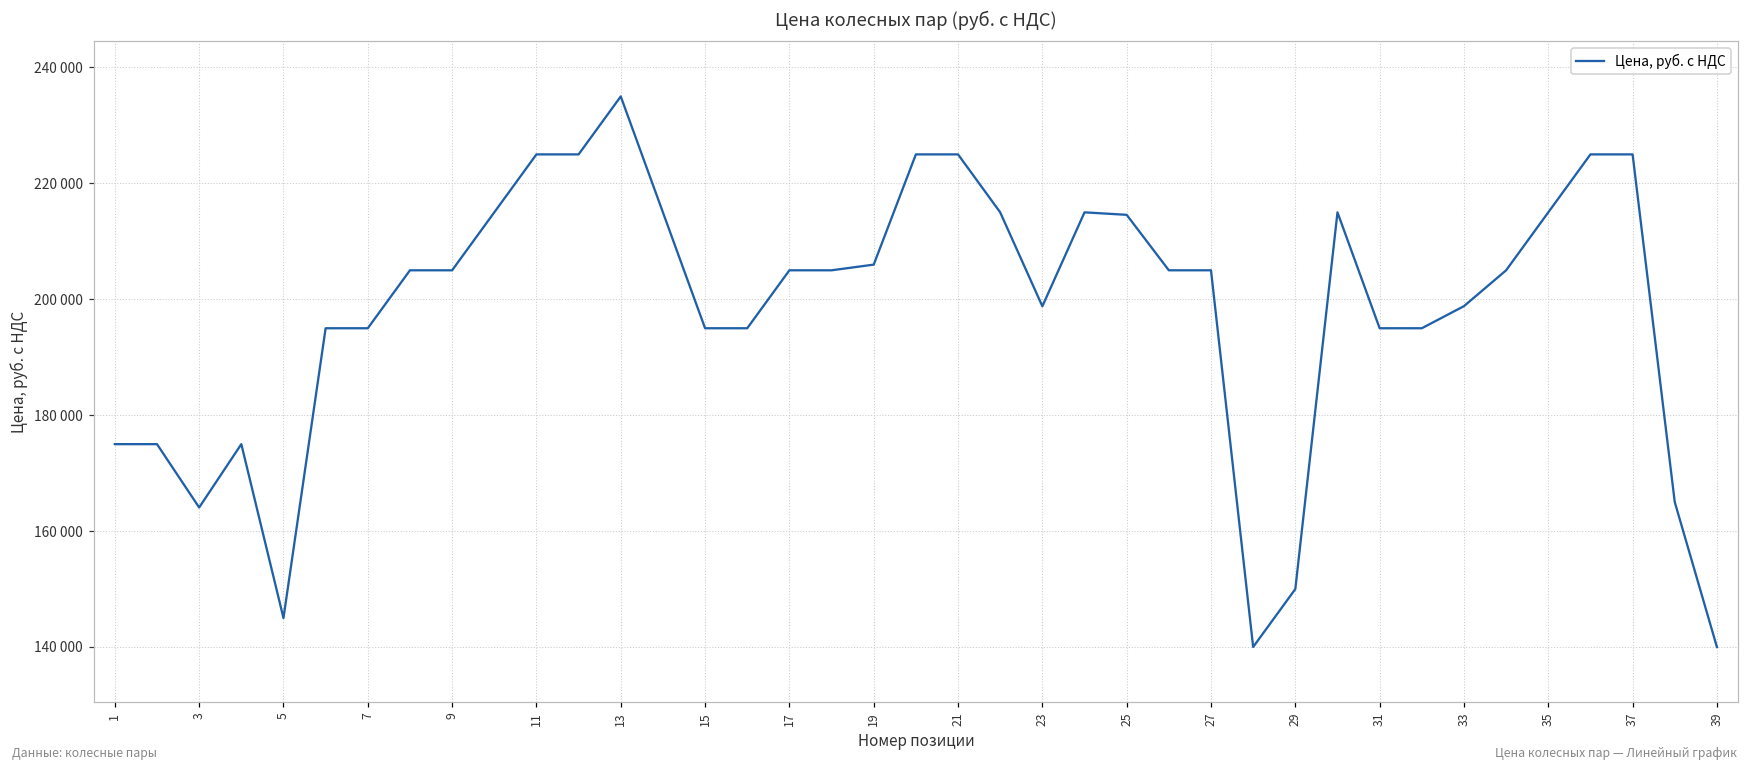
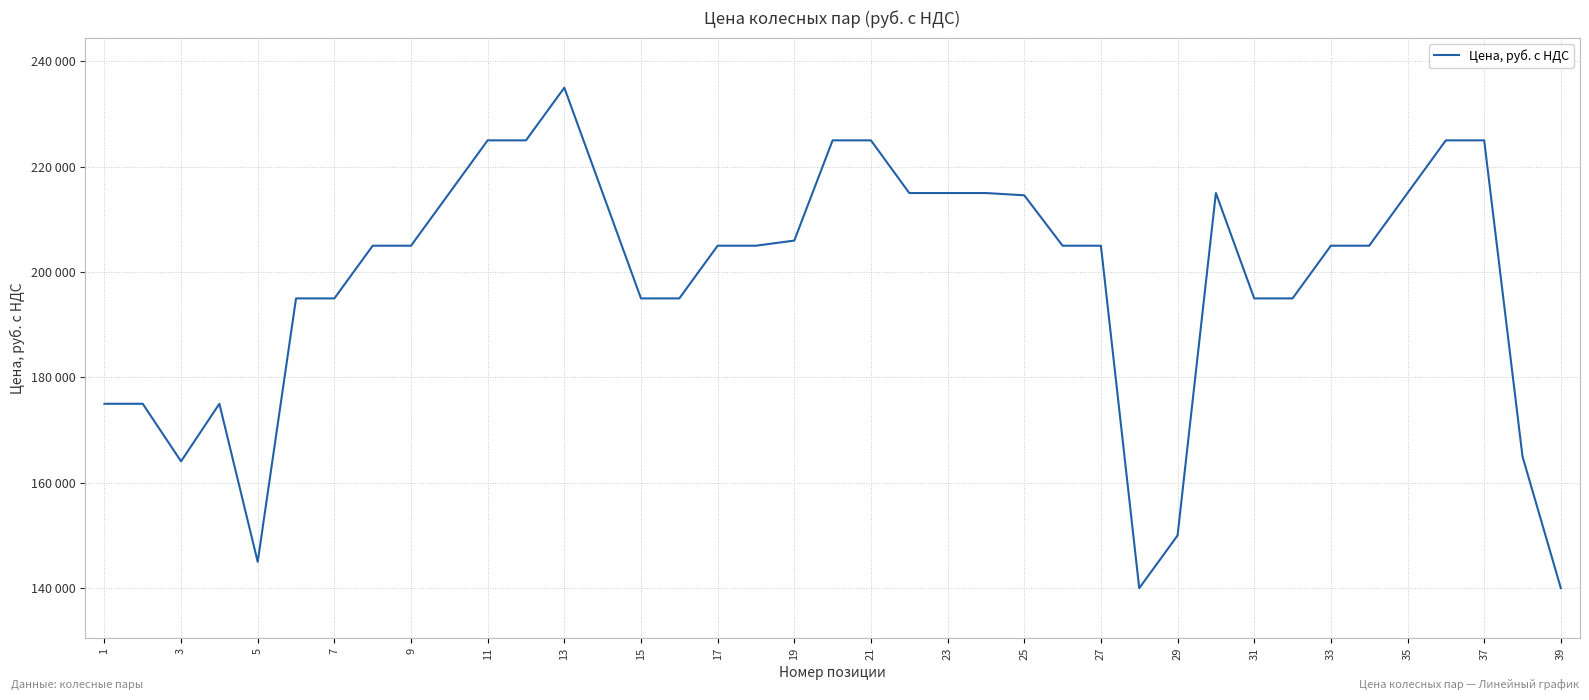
  {
    "1": 175000,
    "3": 164000,
    "5": 145000,
    "7": 195000,
    "9": 205000,
    "11": 225000,
    "13": 235000,
    "15": 195000,
    "17": 205000,
    "19": 206000,
    "21": 225000,
-   "23": 199000,
+   "23": 215000,
    "25": 215000,
    "27": 205000,
    "29": 150000,
    "31": 195000,
-   "33": 199000,
+   "33": 205000,
    "35": 215000,
    "37": 225000,
    "39": 140000
  }
